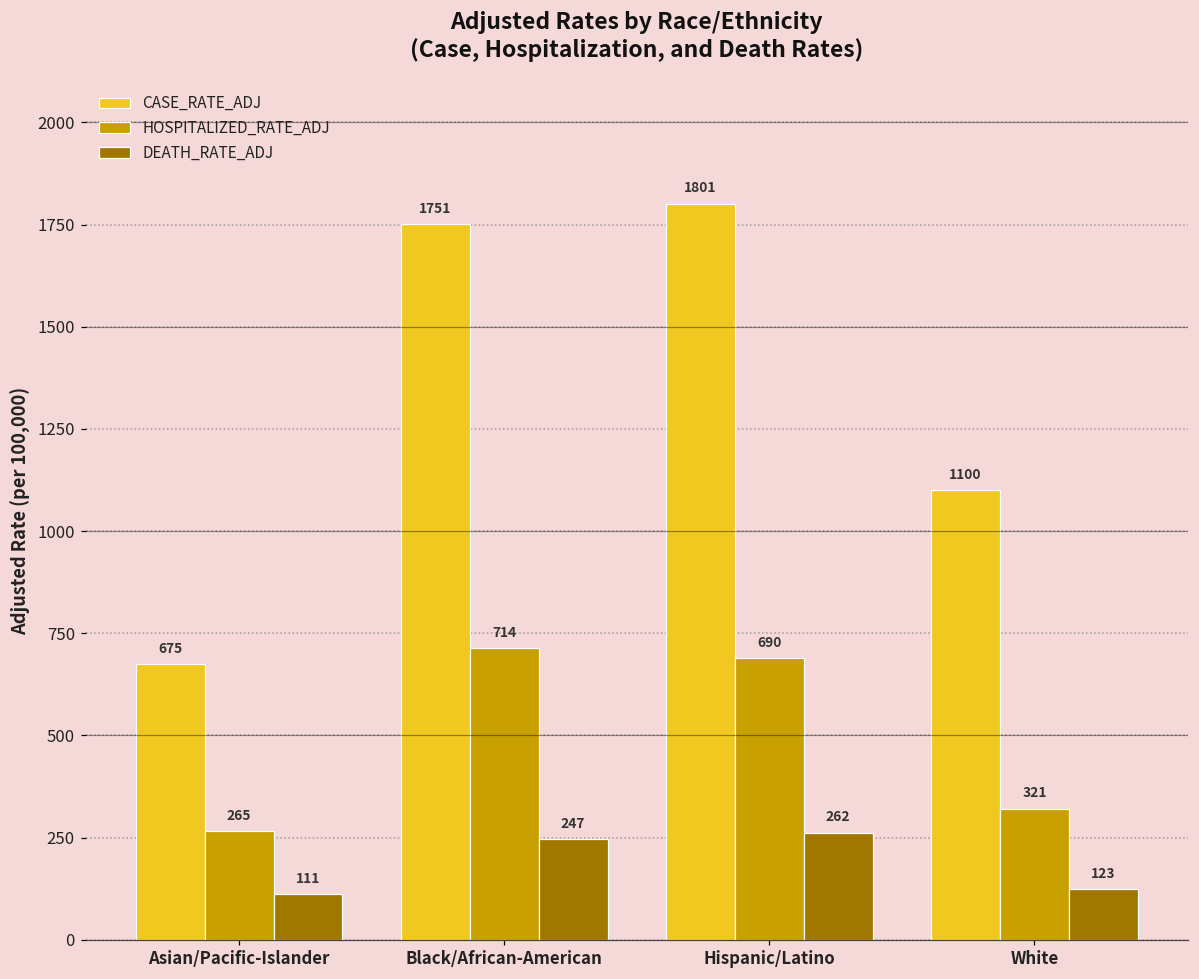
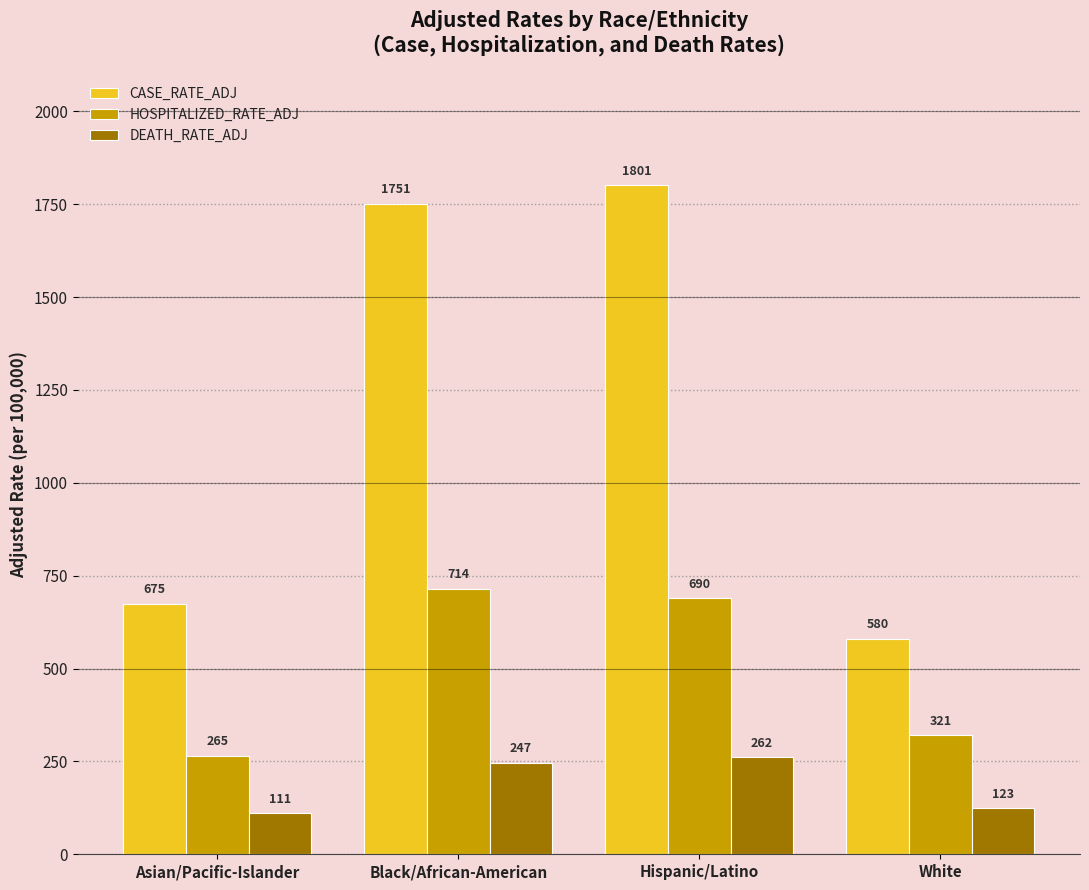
  {
    "CASE_RATE_ADJ": {
      "Asian/Pacific-Islander": 675,
      "Black/African-American": 1751,
      "Hispanic/Latino": 1801,
-     "White": 1100
+     "White": 580
    }
  }
